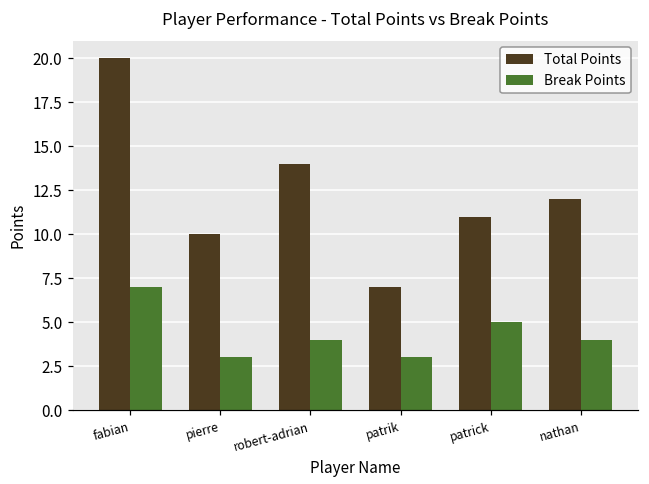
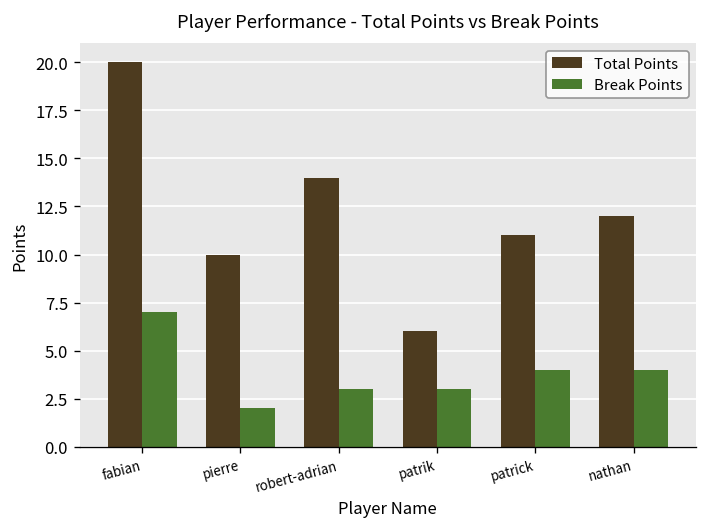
  {
    "Total Points": {
      "fabian": 20,
      "pierre": 10,
      "robert-adrian": 14,
-     "patrik": 7,
+     "patrik": 6,
      "patrick": 11,
      "nathan": 12
    },
    "Break Points": {
      "fabian": 7,
-     "pierre": 3,
-     "robert-adrian": 4,
+     "pierre": 2,
+     "robert-adrian": 3,
      "patrik": 3,
-     "patrick": 5,
+     "patrick": 4,
      "nathan": 4
    }
  }
